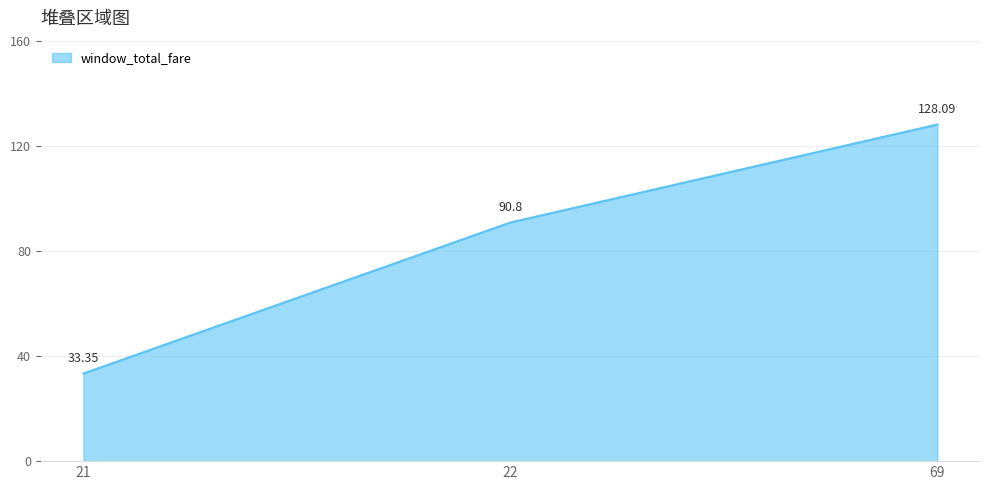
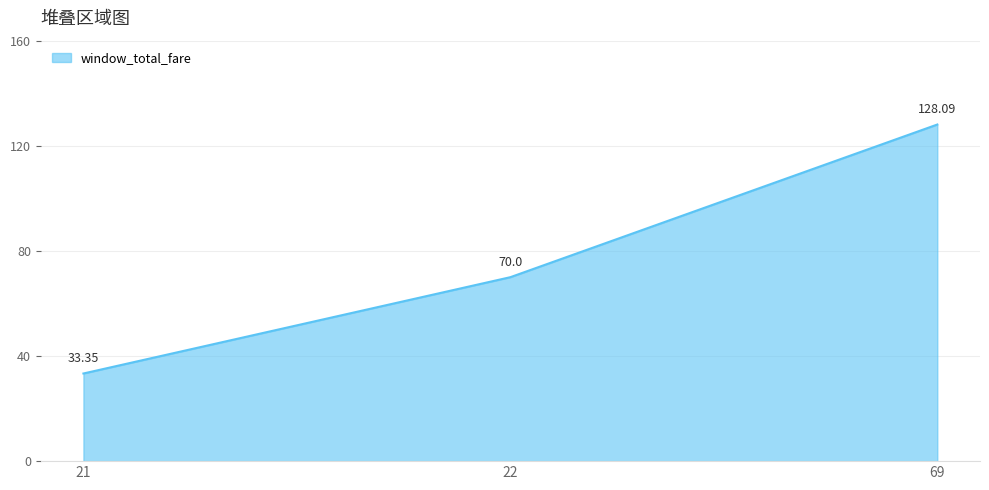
  {
    "21": 33.35,
-   "22": 90.8,
+   "22": 70.0,
    "69": 128.09
  }
